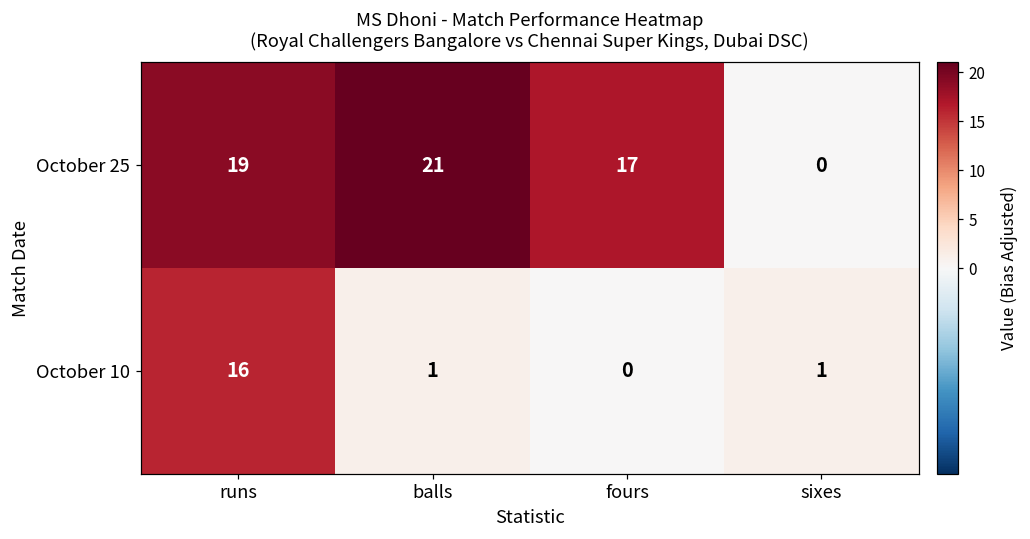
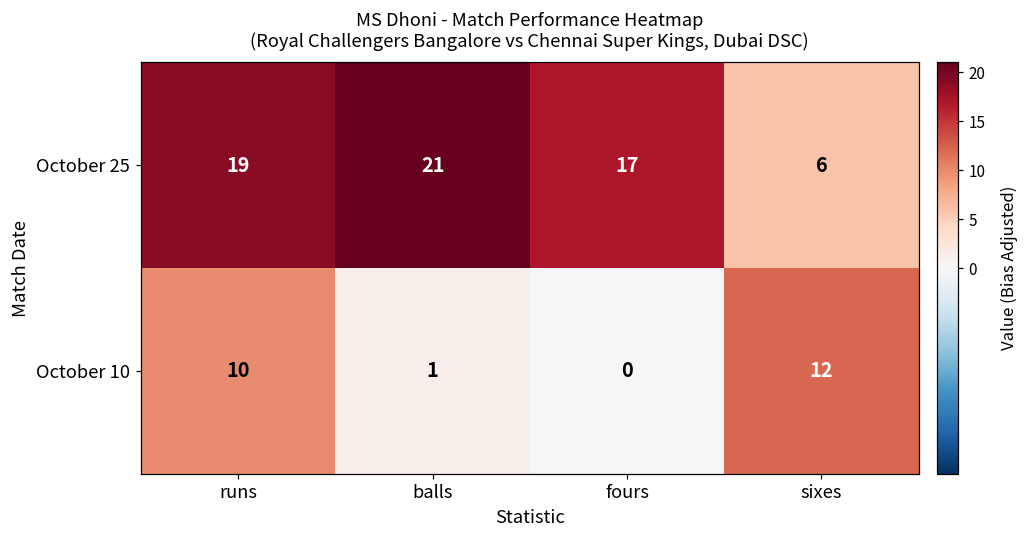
  {
    "October 25": {
      "runs": 19,
      "balls": 21,
      "fours": 17,
-     "sixes": 0
+     "sixes": 6
    },
    "October 10": {
-     "runs": 16,
+     "runs": 10,
      "balls": 1,
      "fours": 0,
-     "sixes": 1
+     "sixes": 12
    }
  }
